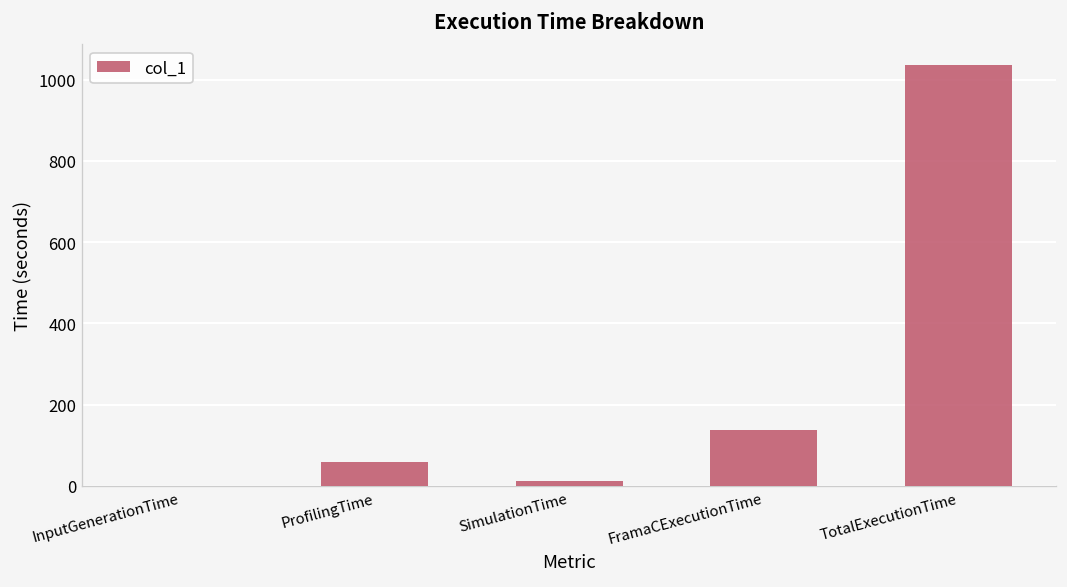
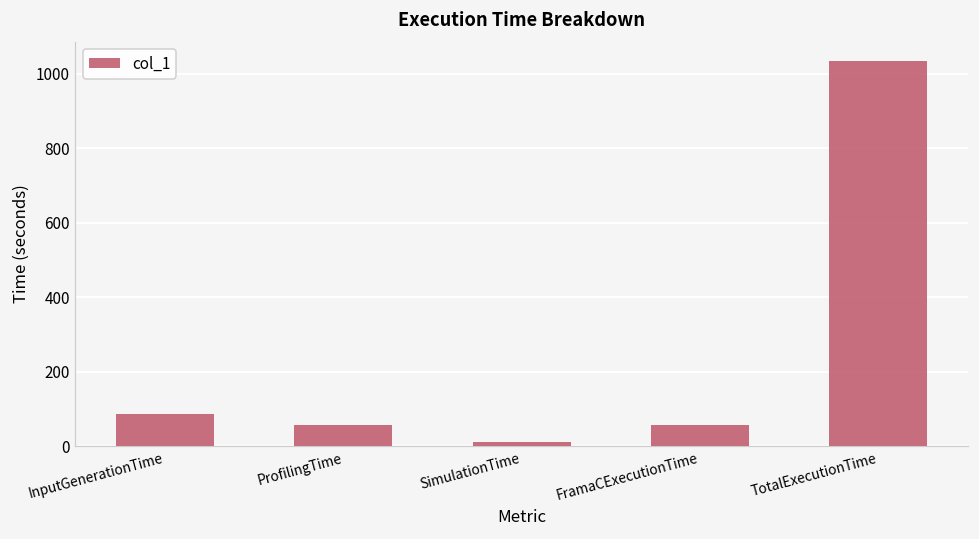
  {
-   "InputGenerationTime": 0,
+   "InputGenerationTime": 90,
    "ProfilingTime": 60,
    "SimulationTime": 10,
-   "FramaCExecutionTime": 140,
+   "FramaCExecutionTime": 60,
    "TotalExecutionTime": 1030
  }
